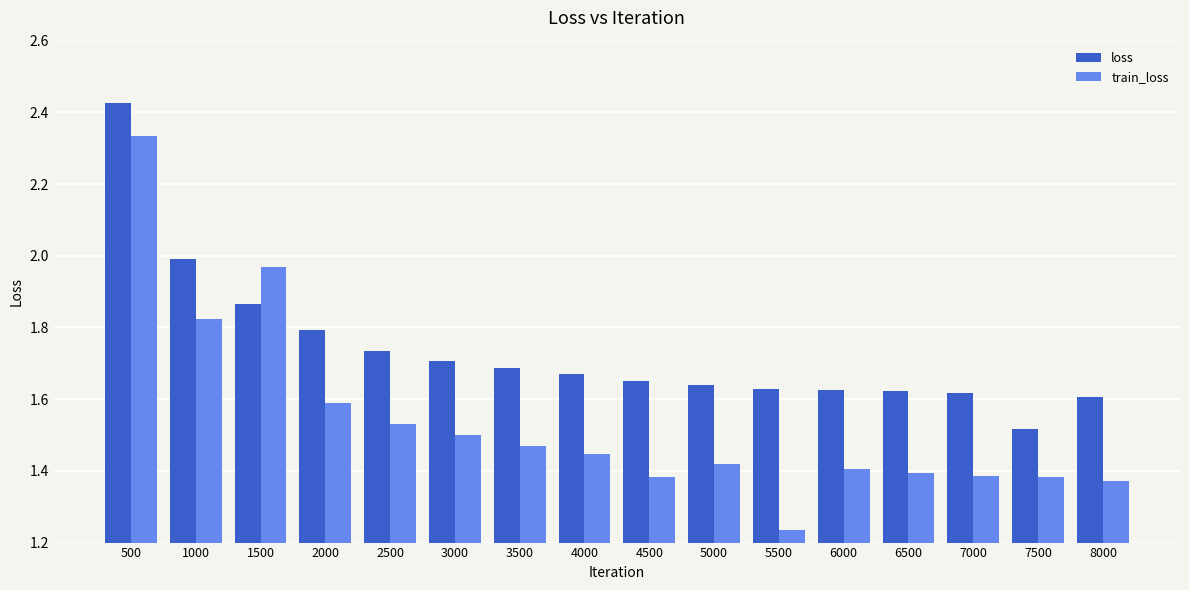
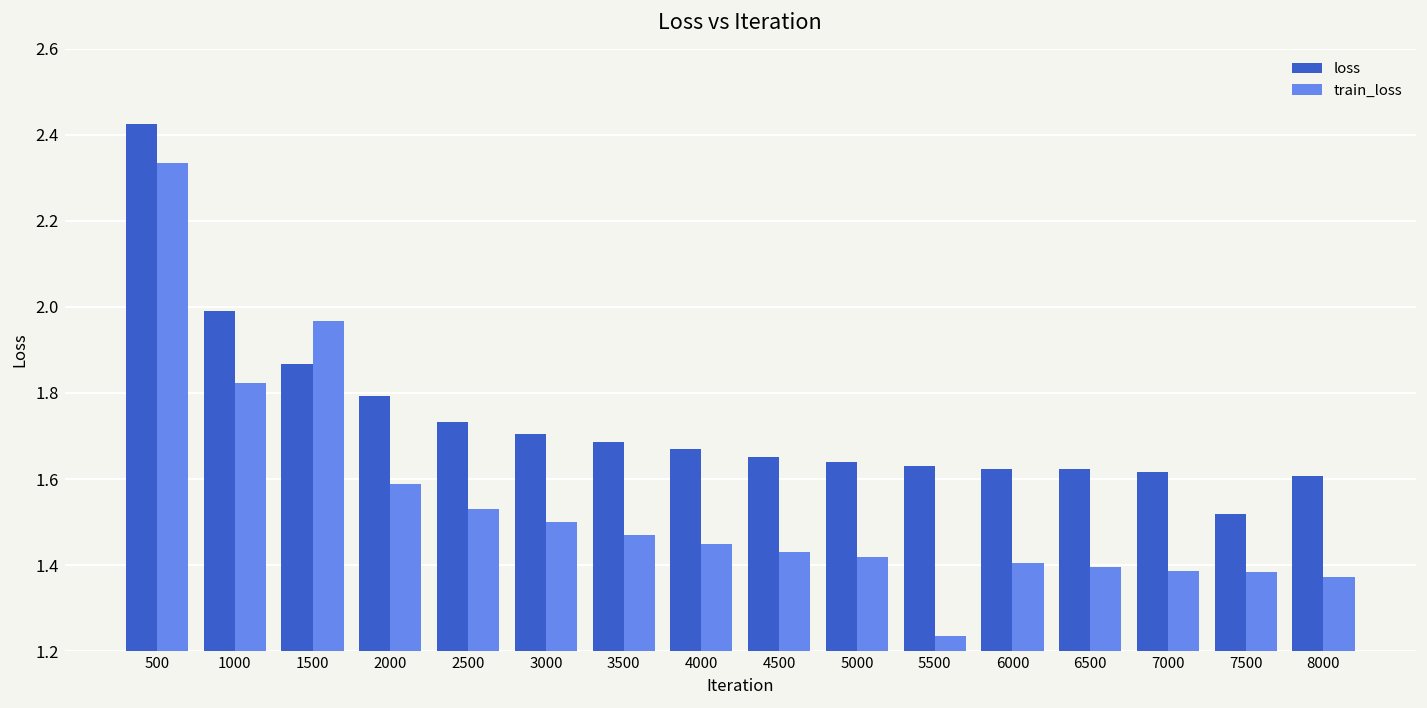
  {
    "loss": {
      "500": 2.42,
      "1000": 1.99,
      "1500": 1.87,
      "2000": 1.79,
      "2500": 1.73,
      "3000": 1.71,
      "3500": 1.69,
      "4000": 1.67,
      "4500": 1.65,
      "5000": 1.64,
      "5500": 1.63,
      "6000": 1.62,
      "6500": 1.62,
      "7000": 1.62,
      "7500": 1.52,
      "8000": 1.61
    },
    "train_loss": {
      "500": 2.33,
      "1000": 1.82,
      "1500": 1.97,
      "2000": 1.59,
      "2500": 1.53,
      "3000": 1.50,
      "3500": 1.47,
      "4000": 1.45,
-     "4500": 1.38,
+     "4500": 1.43,
      "5000": 1.42,
      "5500": 1.24,
      "6000": 1.40,
      "6500": 1.39,
      "7000": 1.39,
      "7500": 1.38,
      "8000": 1.37
    }
  }
